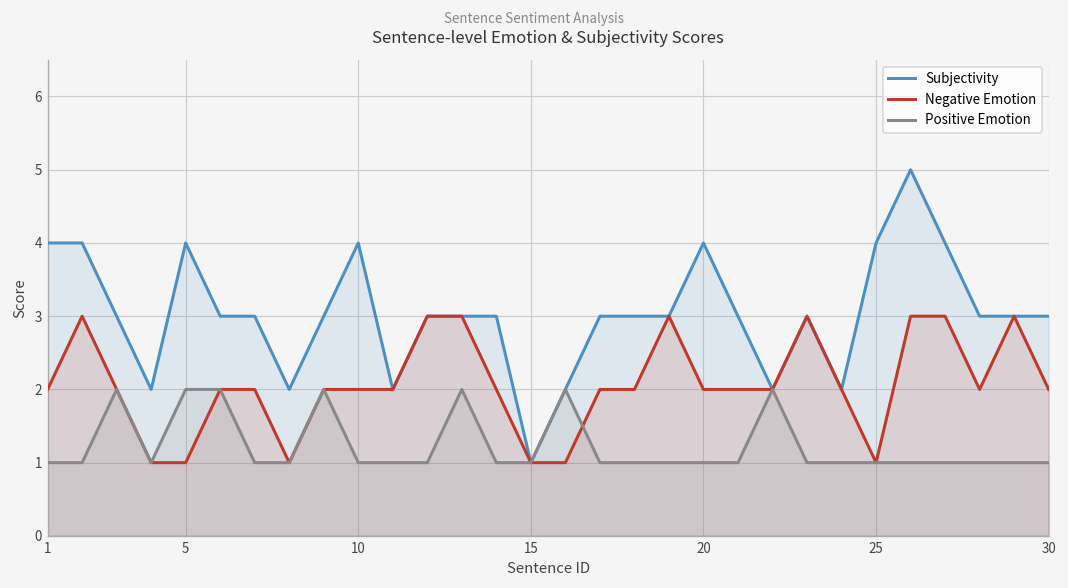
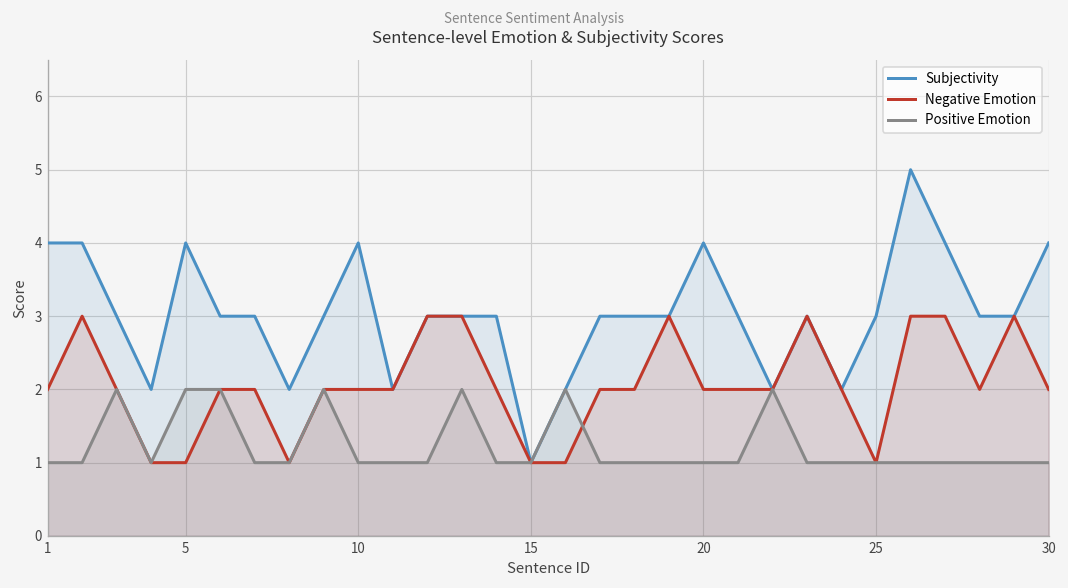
  {
    "Subjectivity": {
      "1": 4,
      "5": 4,
      "10": 4,
      "20": 4,
-     "25": 4,
-     "30": 3
+     "25": 3,
+     "30": 4
    },
    "Negative Emotion": {
      "1": 2,
      "5": 1,
      "10": 2,
      "20": 2,
      "30": 2
    },
    "Positive Emotion": {
      "1": 1,
      "5": 2,
      "10": 1,
      "20": 1,
      "30": 1
    }
  }
